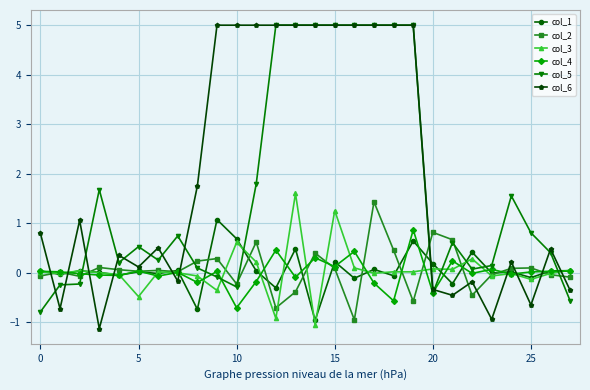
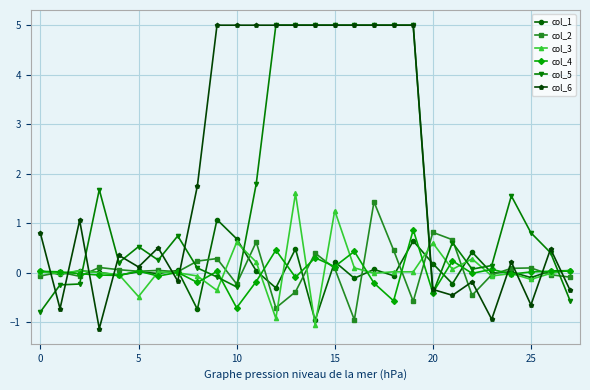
  {
    "col_3": {
      "5": -0.5,
      "10": 0.6,
      "15": 1.3,
-     "20": 0.1
+     "20": 0.6
    }
  }
